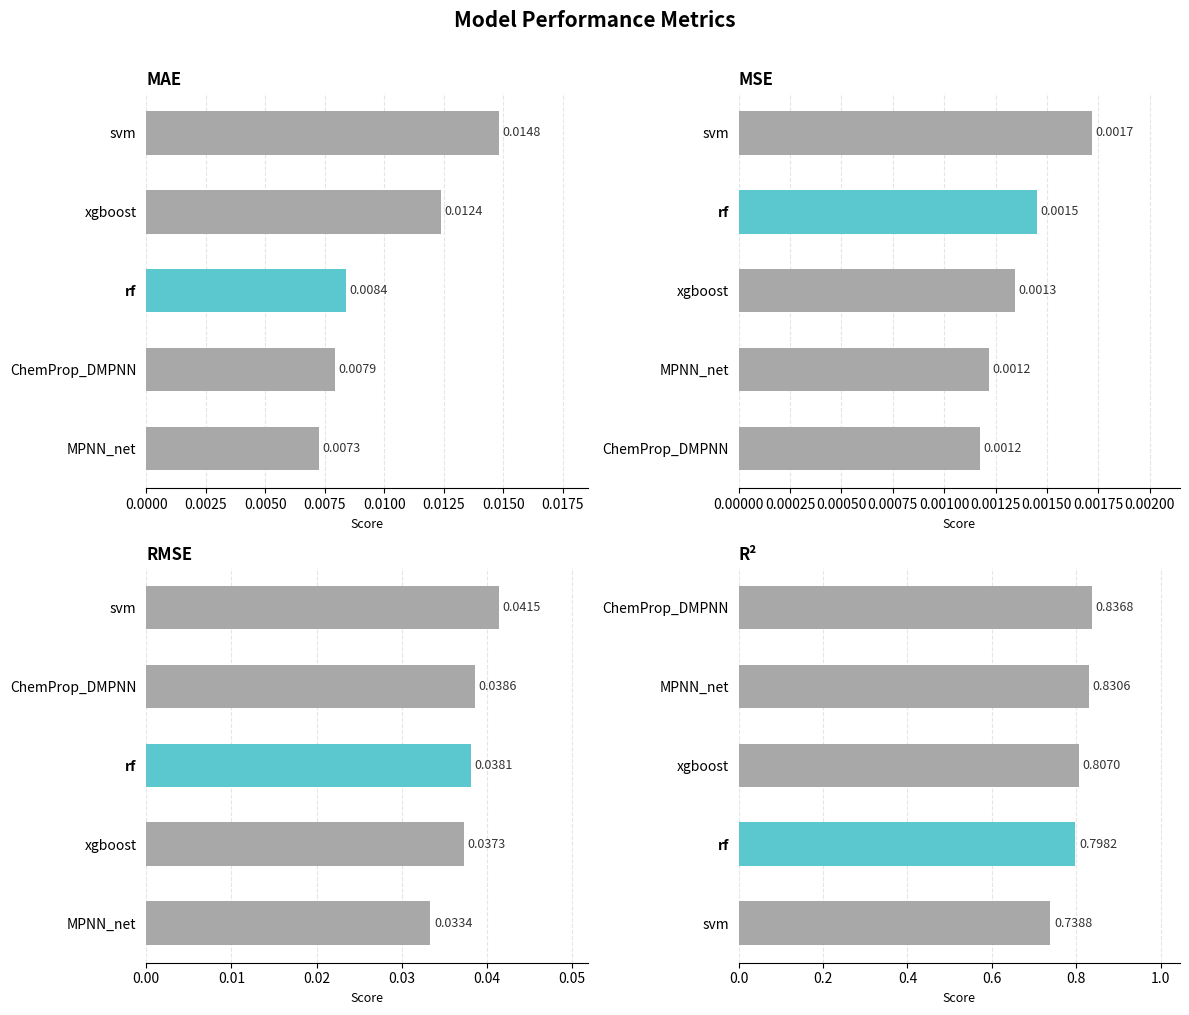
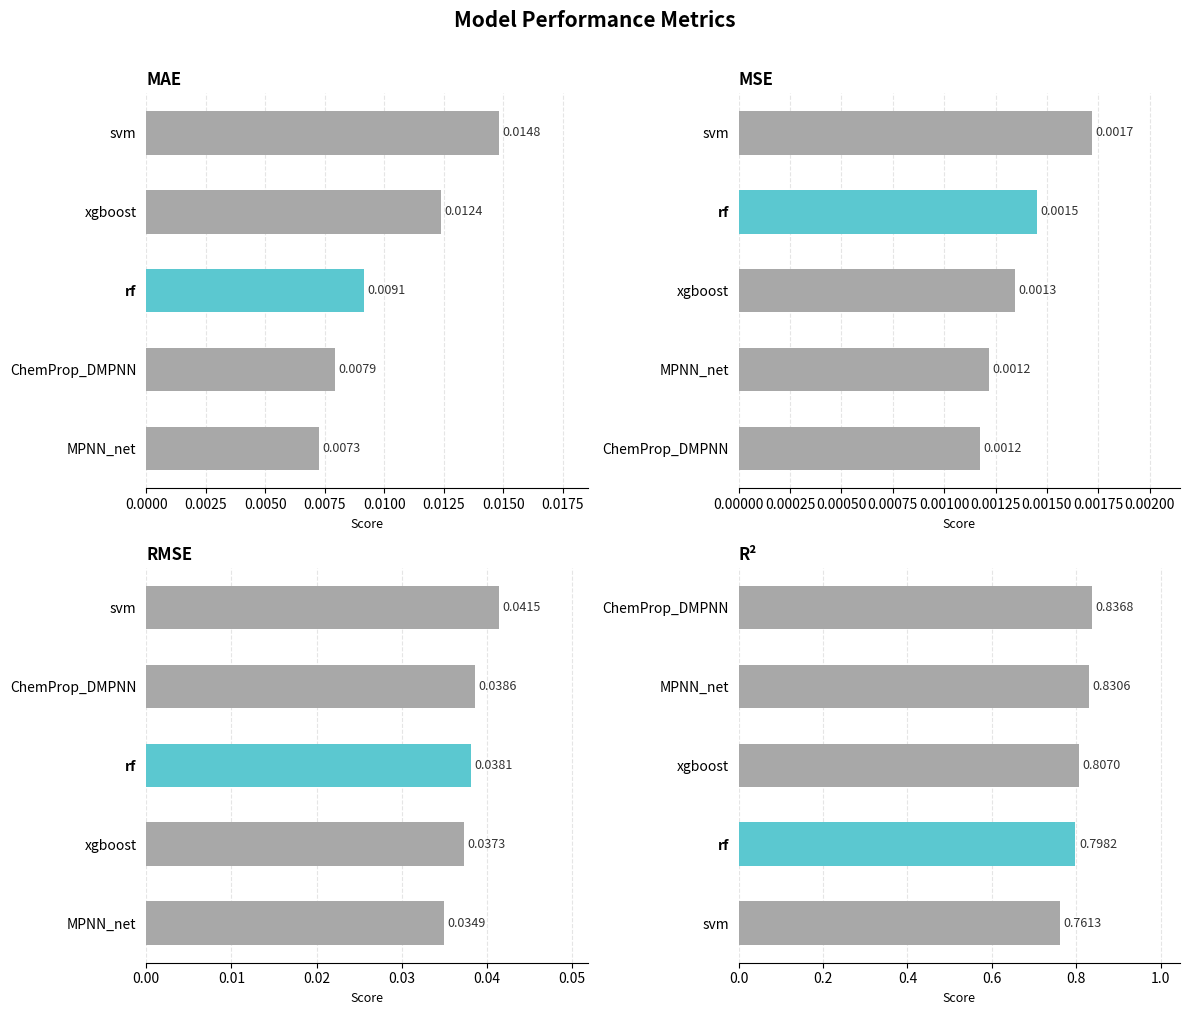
  {
    "MAE": {
      "svm": 0.0148,
      "xgboost": 0.0124,
-     "rf": 0.0084,
+     "rf": 0.0091,
      "ChemProp_DMPNN": 0.0079,
      "MPNN_net": 0.0073
    },
    "MSE": {
      "svm": 0.0017,
      "rf": 0.0015,
      "xgboost": 0.0013,
      "MPNN_net": 0.0012,
      "ChemProp_DMPNN": 0.0012
    },
    "RMSE": {
      "svm": 0.0415,
      "ChemProp_DMPNN": 0.0386,
      "rf": 0.0381,
      "xgboost": 0.0373,
-     "MPNN_net": 0.0334
+     "MPNN_net": 0.0349
    },
    "R²": {
      "ChemProp_DMPNN": 0.8368,
      "MPNN_net": 0.8306,
      "xgboost": 0.8070,
      "rf": 0.7982,
-     "svm": 0.7388
+     "svm": 0.7613
    }
  }
